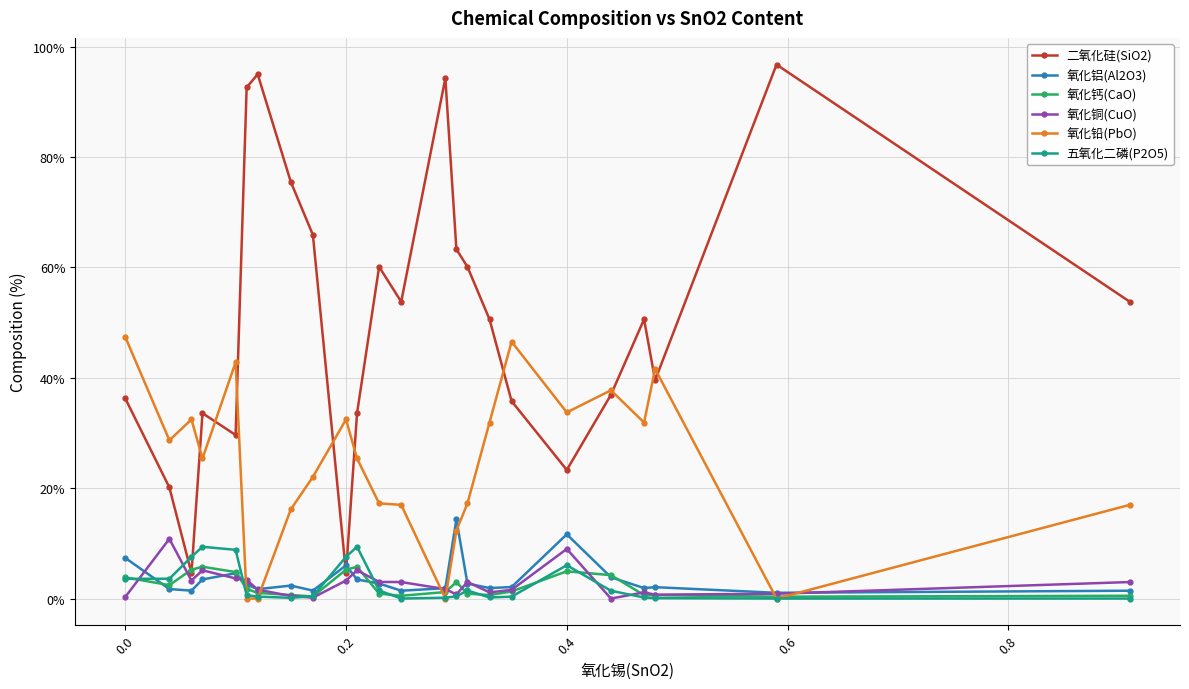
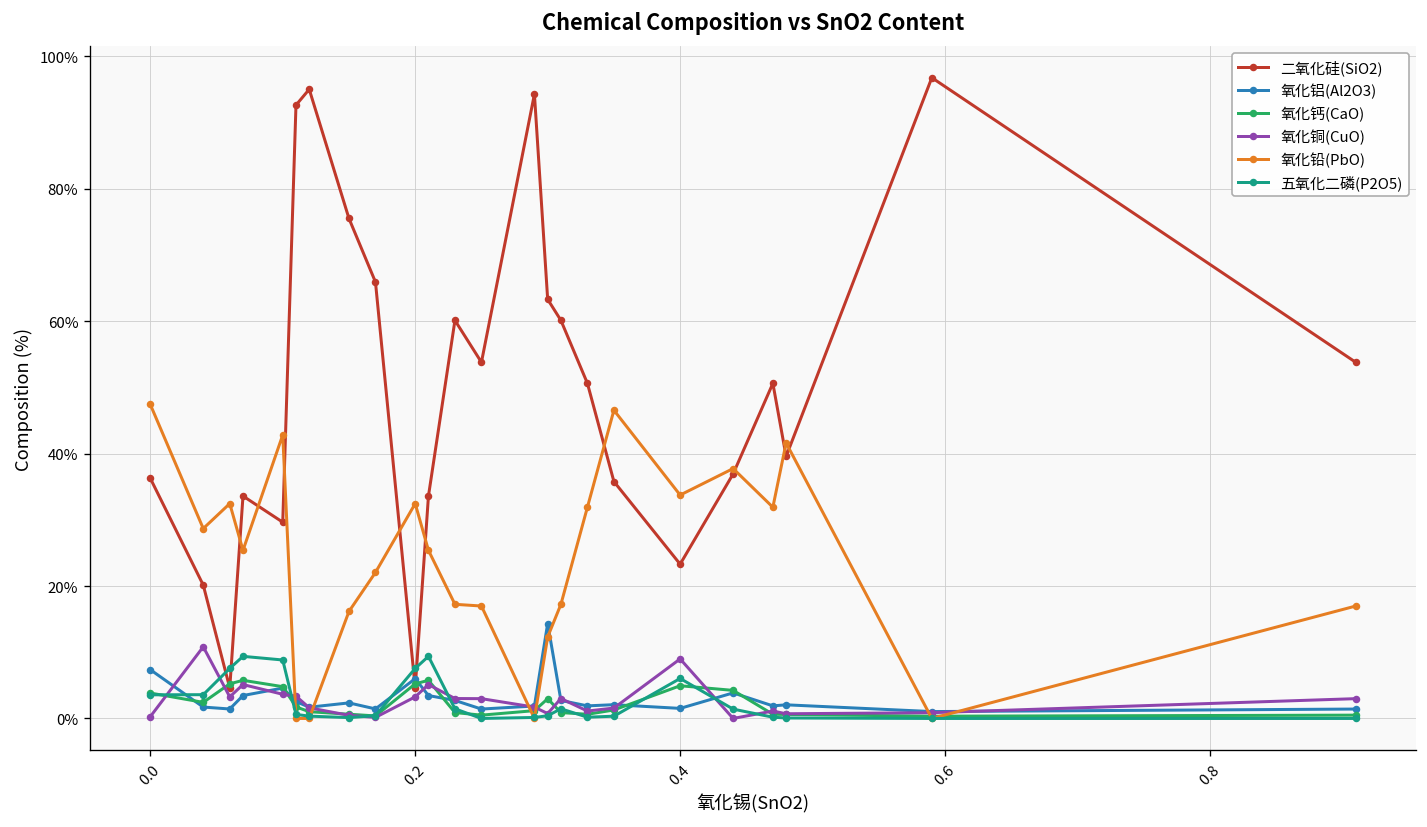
  {
    "二氧化硅(SiO2)": {
      "0.0": "36%",
      "0.2": "5%",
      "0.4": "23%"
    },
    "氧化铝(Al2O3)": {
      "0.0": "7%",
      "0.2": "6%",
-     "0.4": "12%"
+     "0.4": "2%"
    },
    "氧化铜(CuO)": {
      "0.0": "0%",
      "0.2": "3%",
      "0.4": "9%"
    },
    "氧化铅(PbO)": {
      "0.0": "47%",
      "0.2": "32%",
      "0.4": "34%"
    }
  }
